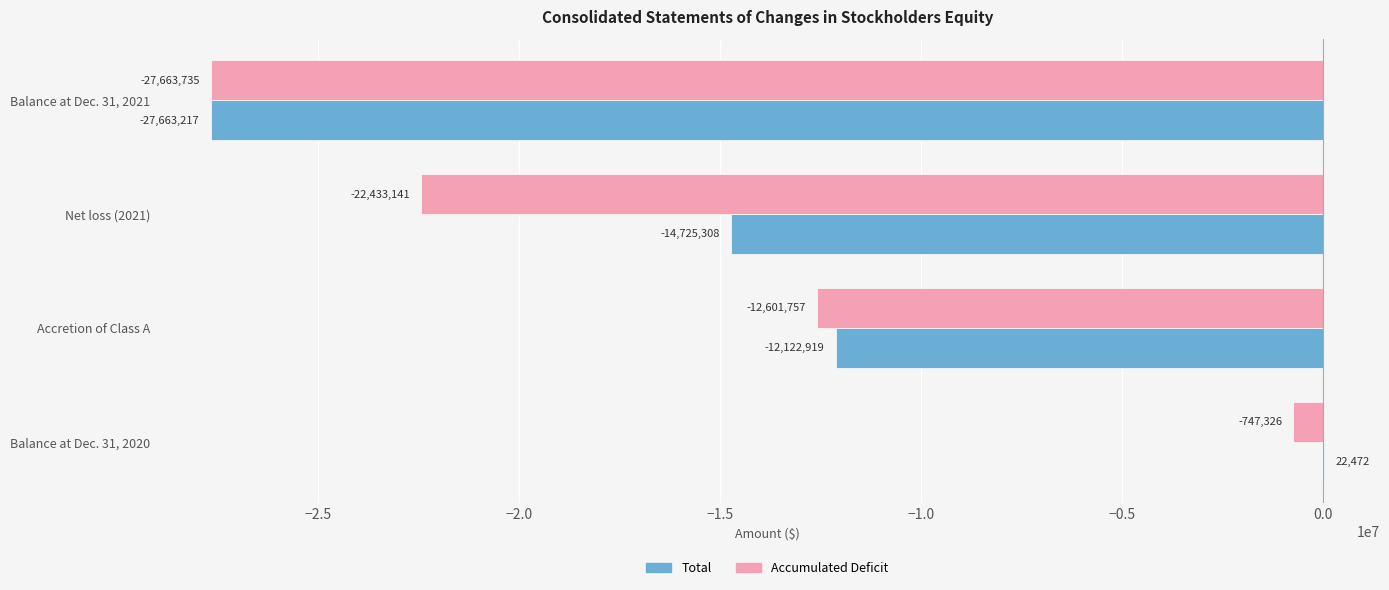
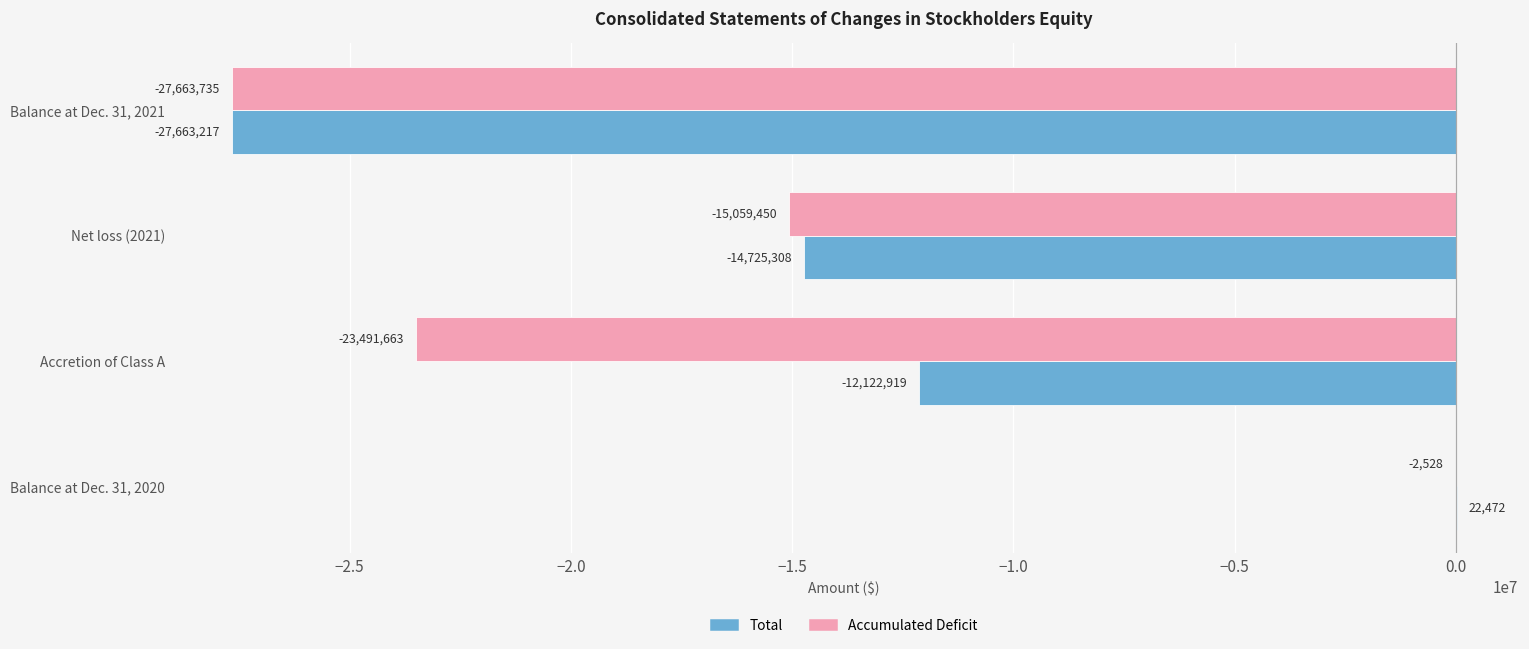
  {
    "Total": {
      "Balance at Dec. 31, 2021": "-27,663,217",
      "Net loss (2021)": "-14,725,308",
      "Accretion of Class A": "-12,122,919",
      "Balance at Dec. 31, 2020": "22,472"
    },
    "Accumulated Deficit": {
      "Balance at Dec. 31, 2021": "-27,663,735",
-     "Net loss (2021)": "-22,433,141",
-     "Accretion of Class A": "-12,601,757",
-     "Balance at Dec. 31, 2020": "-747,326"
+     "Net loss (2021)": "-15,059,450",
+     "Accretion of Class A": "-23,491,663",
+     "Balance at Dec. 31, 2020": "-2,528"
    }
  }
